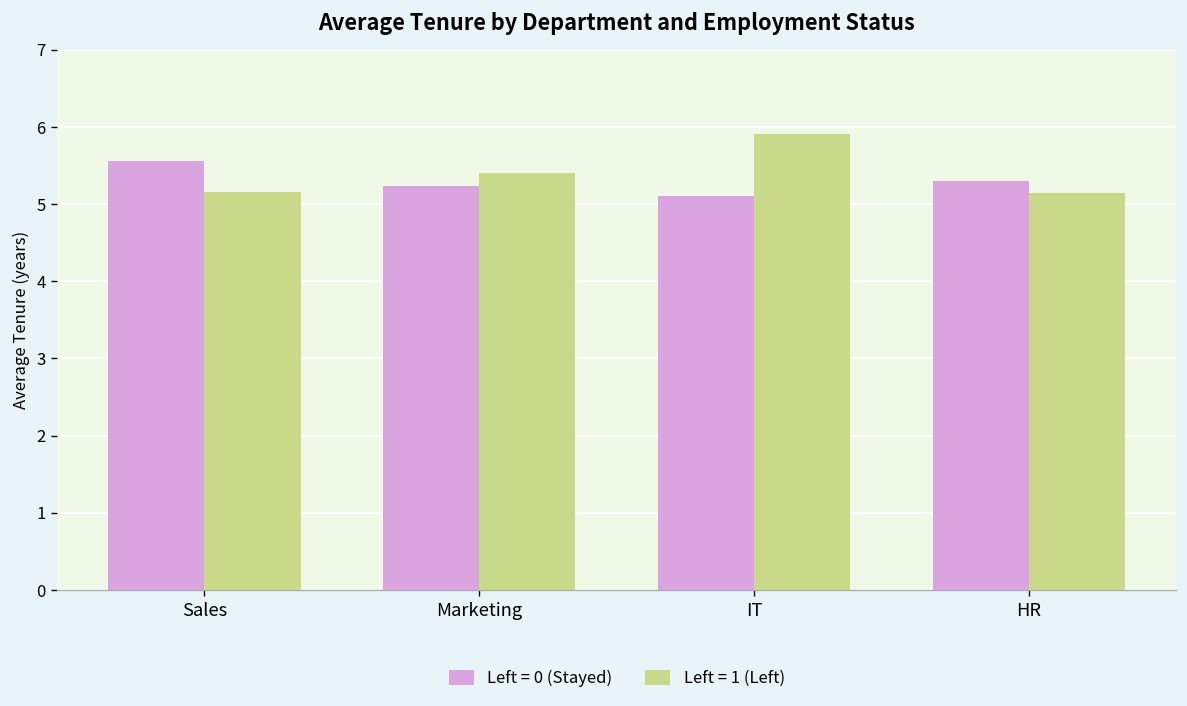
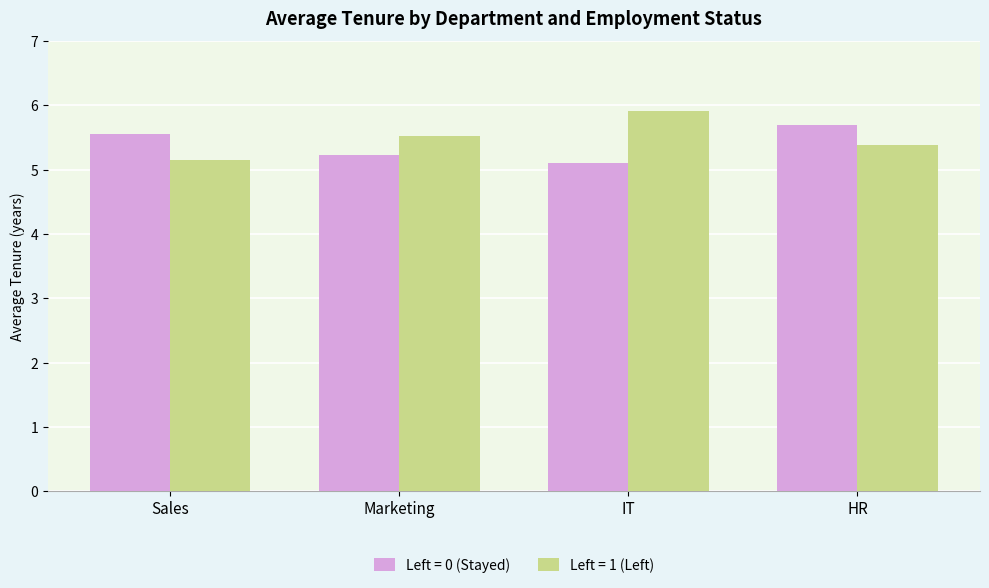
  {
    "Left = 0 (Stayed)": {
      "Sales": 5.6,
      "Marketing": 5.2,
      "IT": 5.1,
-     "HR": 5.3
+     "HR": 5.7
    },
    "Left = 1 (Left)": {
      "Sales": 5.2,
-     "Marketing": 5.4,
+     "Marketing": 5.5,
      "IT": 5.9,
-     "HR": 5.1
+     "HR": 5.4
    }
  }
